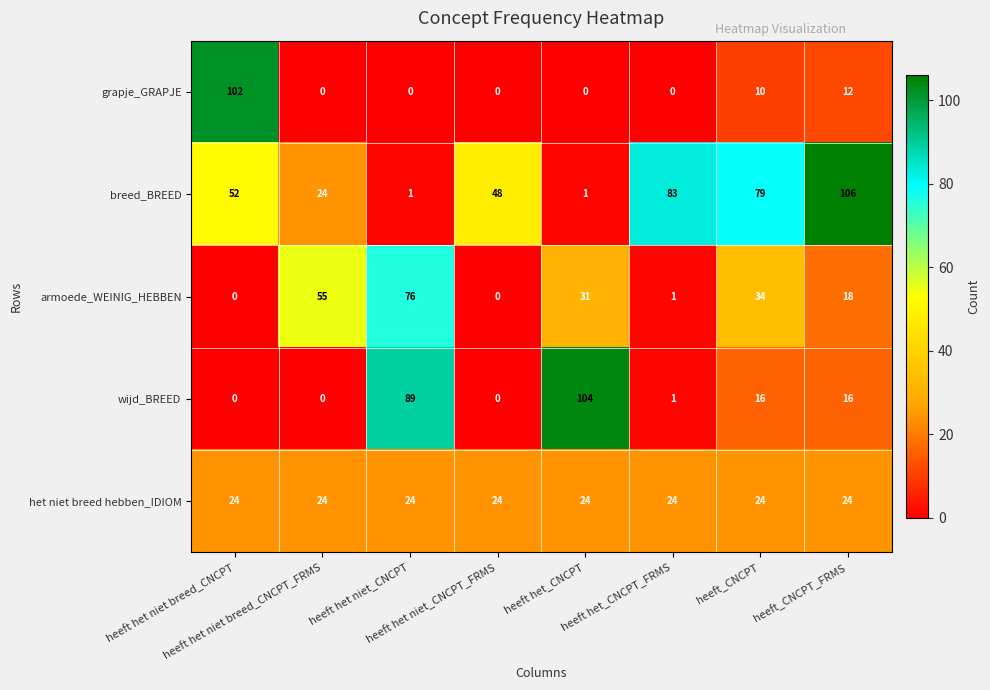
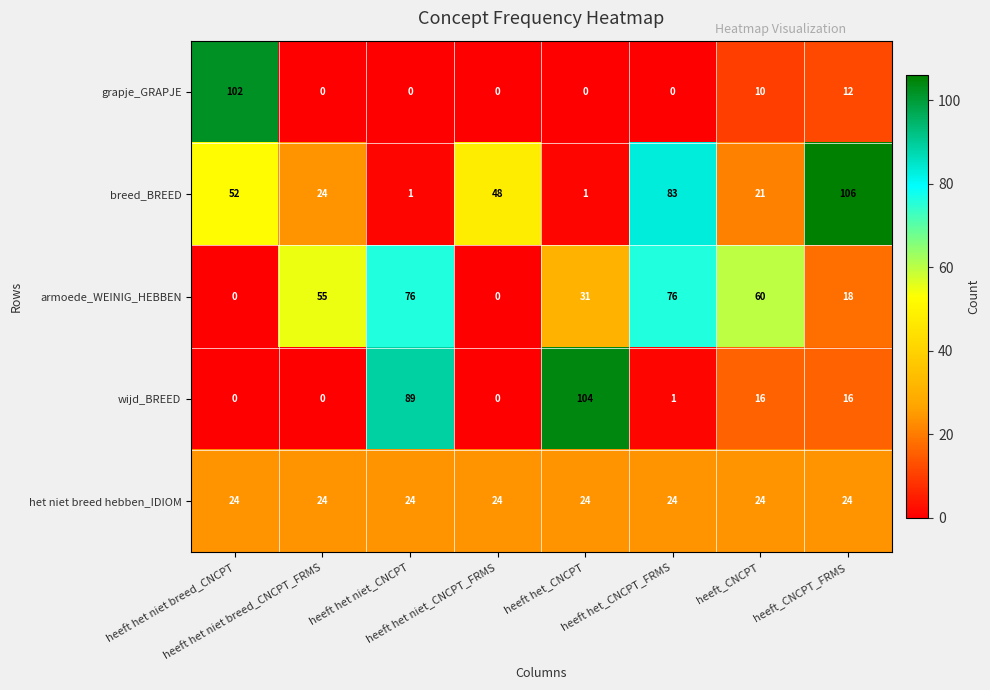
  {
    "grapje_GRAPJE": {
      "heeft het niet breed_CNCPT": 102,
      "heeft het niet breed_CNCPT_FRMS": 0,
      "heeft het niet_CNCPT": 0,
      "heeft het niet_CNCPT_FRMS": 0,
      "heeft het_CNCPT": 0,
      "heeft het_CNCPT_FRMS": 0,
      "heeft_CNCPT": 10,
      "heeft_CNCPT_FRMS": 12
    },
    "breed_BREED": {
      "heeft het niet breed_CNCPT": 52,
      "heeft het niet breed_CNCPT_FRMS": 24,
      "heeft het niet_CNCPT": 1,
      "heeft het niet_CNCPT_FRMS": 48,
      "heeft het_CNCPT": 1,
      "heeft het_CNCPT_FRMS": 83,
-     "heeft_CNCPT": 79,
+     "heeft_CNCPT": 21,
      "heeft_CNCPT_FRMS": 106
    },
    "armoede_WEINIG_HEBBEN": {
      "heeft het niet breed_CNCPT": 0,
      "heeft het niet breed_CNCPT_FRMS": 55,
      "heeft het niet_CNCPT": 76,
      "heeft het niet_CNCPT_FRMS": 0,
      "heeft het_CNCPT": 31,
-     "heeft het_CNCPT_FRMS": 1,
-     "heeft_CNCPT": 34,
+     "heeft het_CNCPT_FRMS": 76,
+     "heeft_CNCPT": 60,
      "heeft_CNCPT_FRMS": 18
    },
    "wijd_BREED": {
      "heeft het niet breed_CNCPT": 0,
      "heeft het niet breed_CNCPT_FRMS": 0,
      "heeft het niet_CNCPT": 89,
      "heeft het niet_CNCPT_FRMS": 0,
      "heeft het_CNCPT": 104,
      "heeft het_CNCPT_FRMS": 1,
      "heeft_CNCPT": 16,
      "heeft_CNCPT_FRMS": 16
    },
    "het niet breed hebben_IDIOM": {
      "heeft het niet breed_CNCPT": 24,
      "heeft het niet breed_CNCPT_FRMS": 24,
      "heeft het niet_CNCPT": 24,
      "heeft het niet_CNCPT_FRMS": 24,
      "heeft het_CNCPT": 24,
      "heeft het_CNCPT_FRMS": 24,
      "heeft_CNCPT": 24,
      "heeft_CNCPT_FRMS": 24
    }
  }
